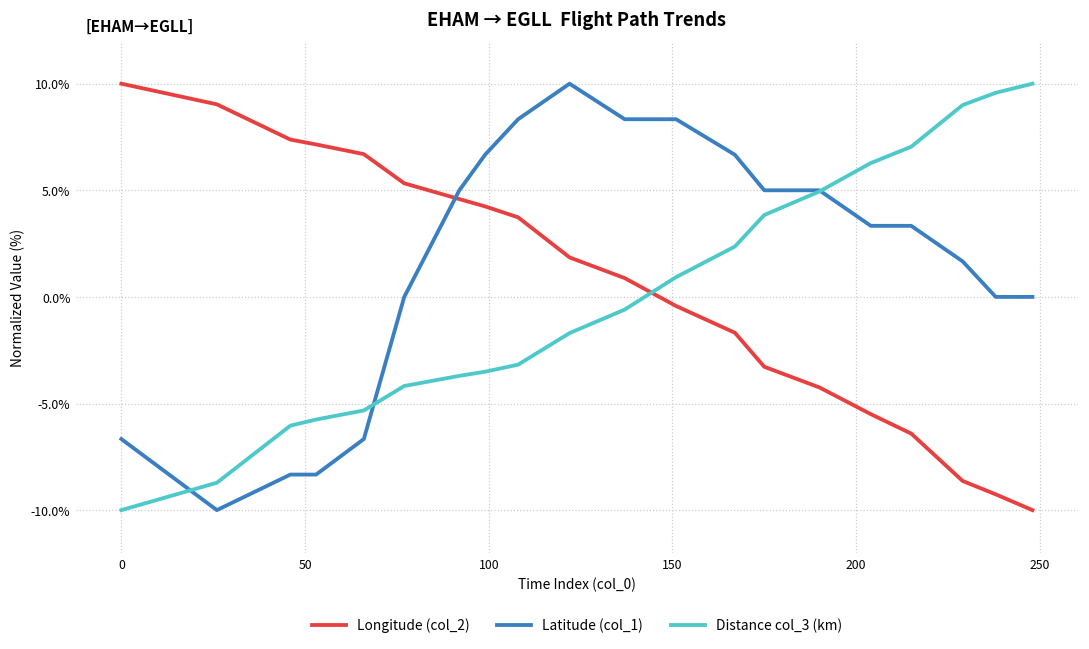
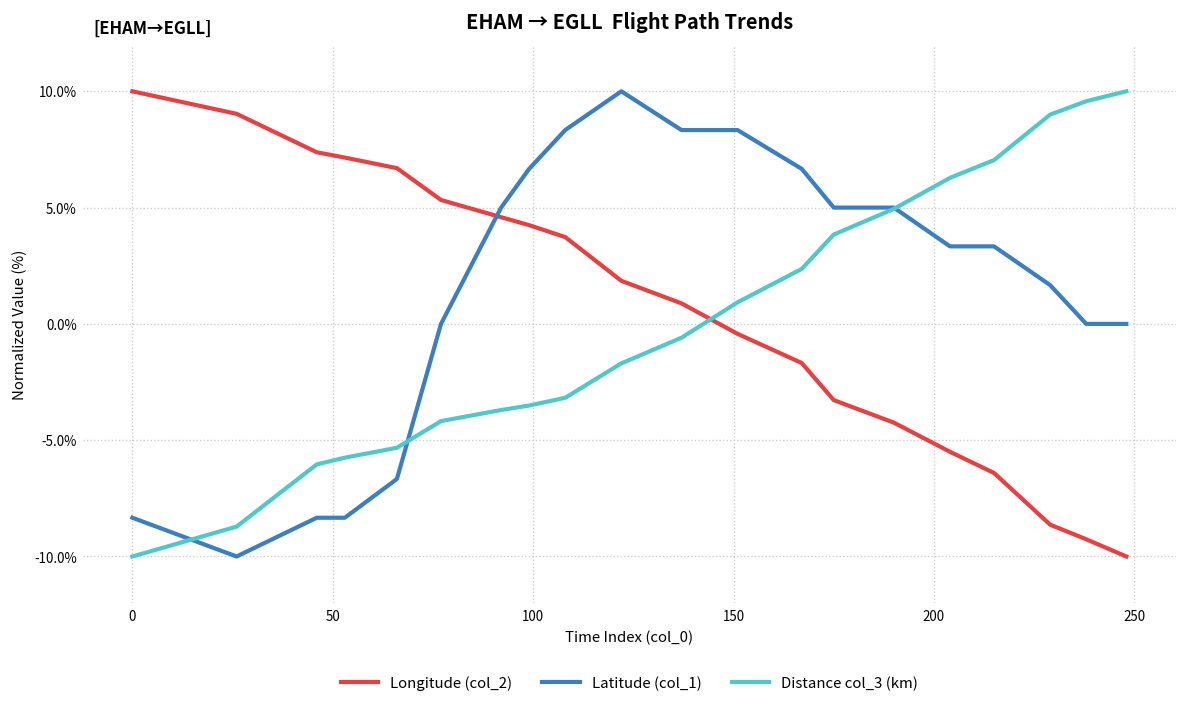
  {
    "Longitude (col_2)": {
      "0": "10.0%"
    },
    "Latitude (col_1)": {
-     "0": "-6.7%"
+     "0": "-8.3%"
    },
    "Distance col_3 (km)": {
      "0": "-10.0%"
    }
  }
